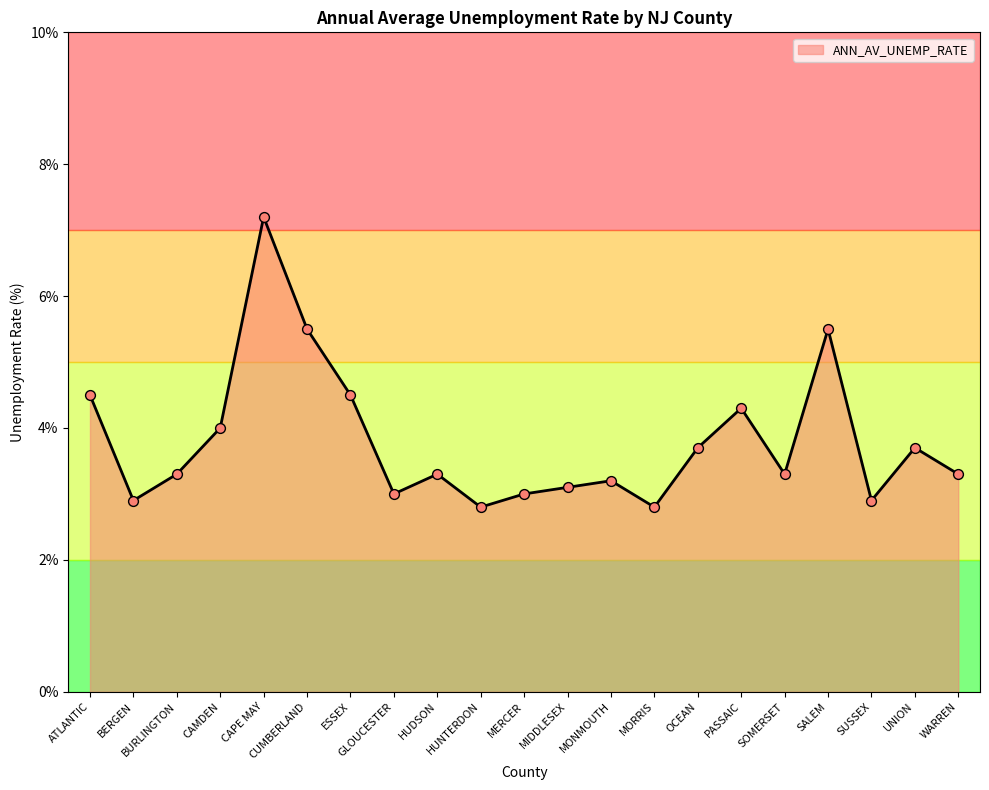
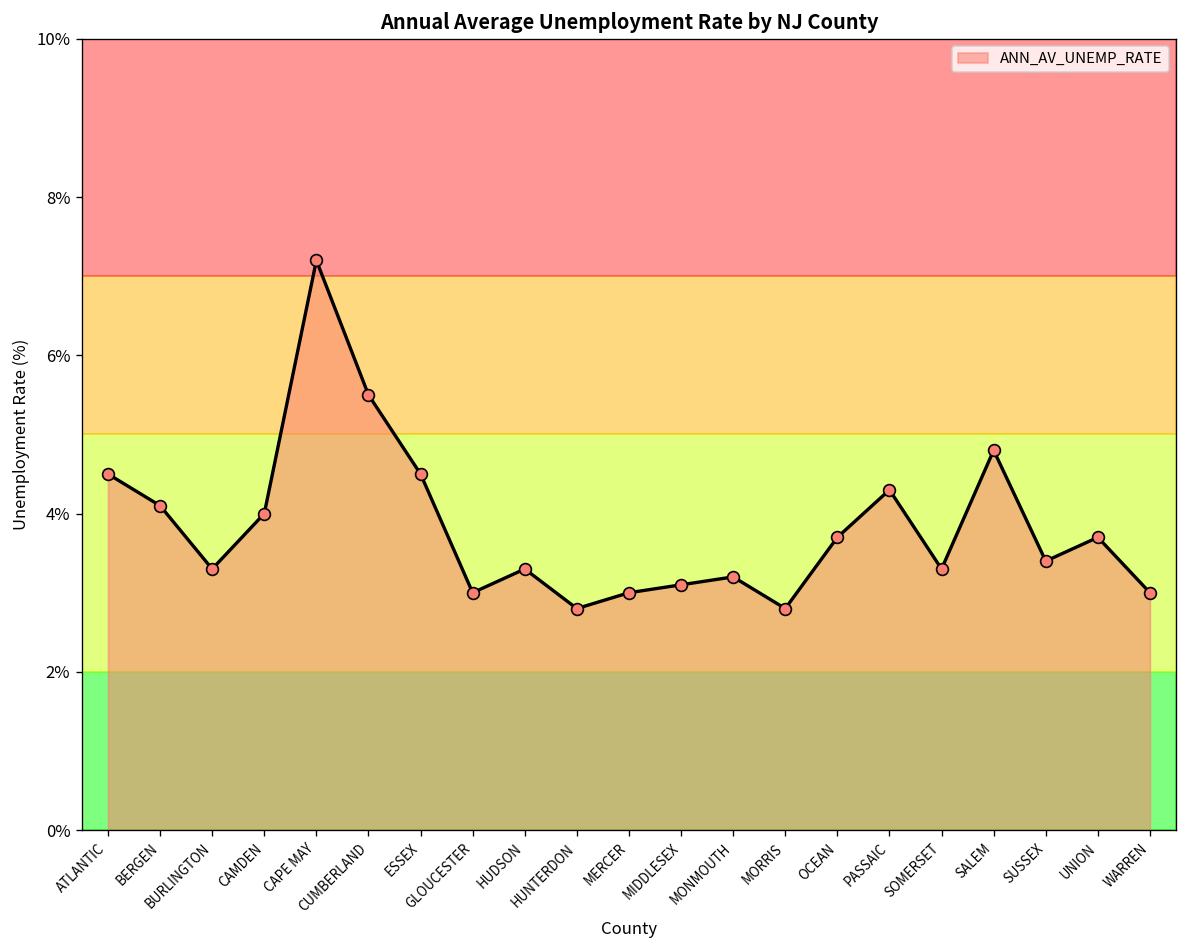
  {
    "ATLANTIC": "4.5%",
-   "BERGEN": "2.9%",
+   "BERGEN": "4.1%",
    "BURLINGTON": "3.3%",
    "CAMDEN": "4.0%",
    "CAPE MAY": "7.2%",
    "CUMBERLAND": "5.5%",
    "ESSEX": "4.5%",
    "GLOUCESTER": "3.0%",
    "HUDSON": "3.3%",
    "HUNTERDON": "2.8%",
    "MERCER": "3.0%",
    "MIDDLESEX": "3.1%",
    "MONMOUTH": "3.2%",
    "MORRIS": "2.8%",
    "OCEAN": "3.7%",
    "PASSAIC": "4.3%",
    "SOMERSET": "3.3%",
-   "SALEM": "5.5%",
-   "SUSSEX": "2.9%",
+   "SALEM": "4.8%",
+   "SUSSEX": "3.4%",
    "UNION": "3.7%",
-   "WARREN": "3.3%"
+   "WARREN": "3.0%"
  }
